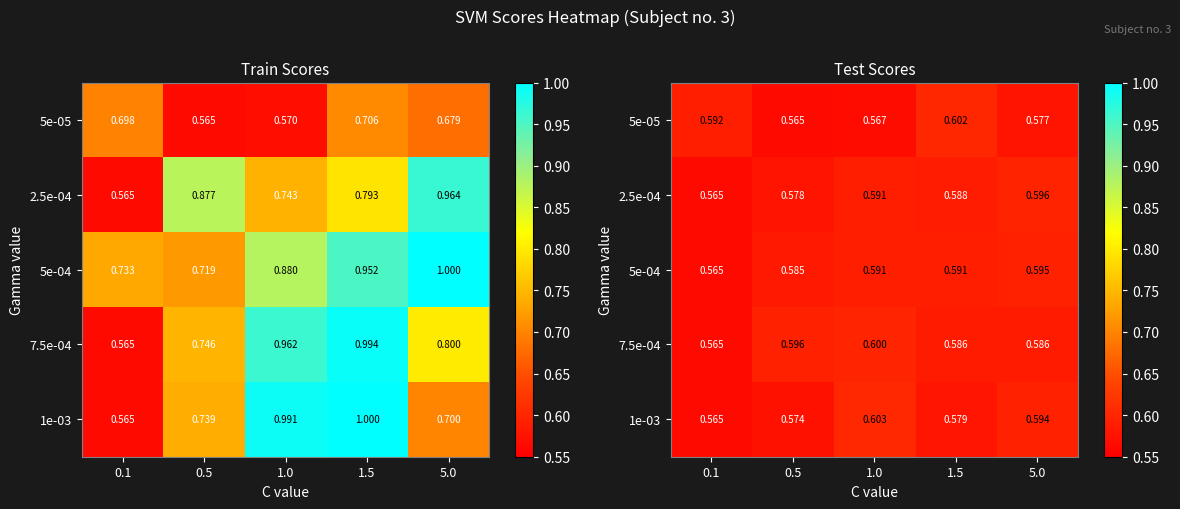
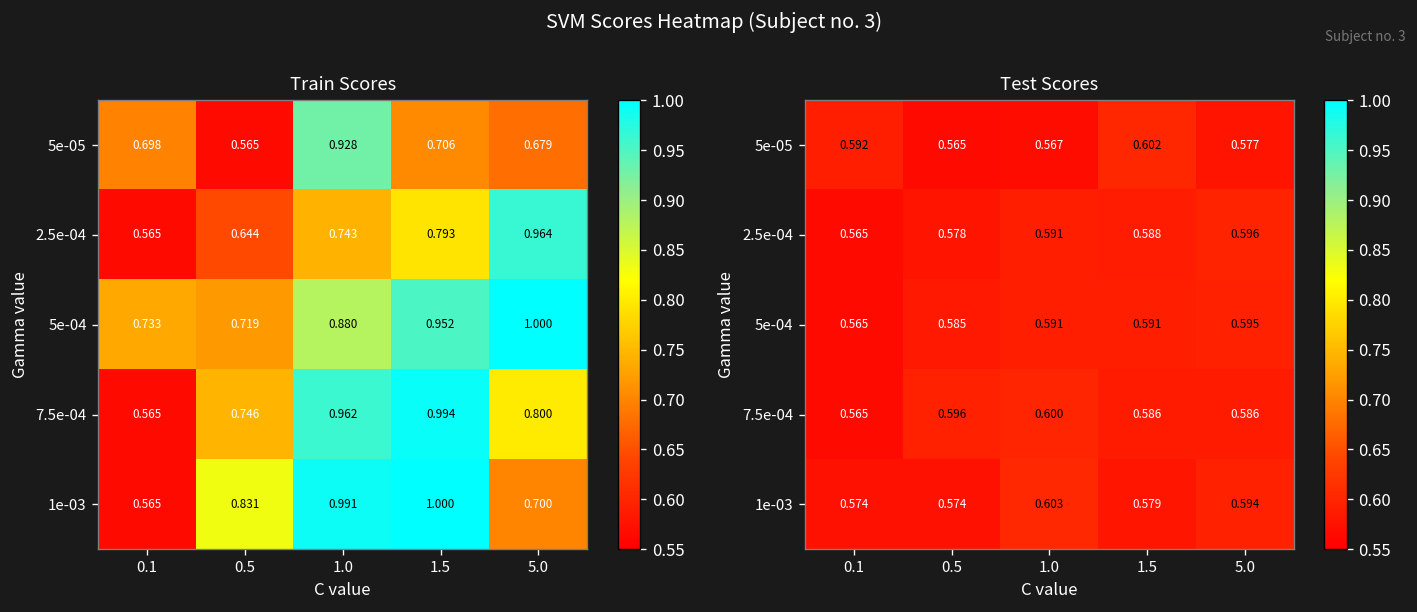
  {
    "Train Scores": {
      "5e-05": {
        "0.1": 0.698,
        "0.5": 0.565,
-       "1.0": 0.570,
+       "1.0": 0.928,
        "1.5": 0.706,
        "5.0": 0.679
      },
      "2.5e-04": {
        "0.1": 0.565,
-       "0.5": 0.877,
+       "0.5": 0.644,
        "1.0": 0.743,
        "1.5": 0.793,
        "5.0": 0.964
      },
      "5e-04": {
        "0.1": 0.733,
        "0.5": 0.719,
        "1.0": 0.880,
        "1.5": 0.952,
        "5.0": 1.000
      },
      "7.5e-04": {
        "0.1": 0.565,
        "0.5": 0.746,
        "1.0": 0.962,
        "1.5": 0.994,
        "5.0": 0.800
      },
      "1e-03": {
        "0.1": 0.565,
-       "0.5": 0.739,
+       "0.5": 0.831,
        "1.0": 0.991,
        "1.5": 1.000,
        "5.0": 0.700
      }
    },
    "Test Scores": {
      "5e-05": {
        "0.1": 0.592,
        "0.5": 0.565,
        "1.0": 0.567,
        "1.5": 0.602,
        "5.0": 0.577
      },
      "2.5e-04": {
        "0.1": 0.565,
        "0.5": 0.578,
        "1.0": 0.591,
        "1.5": 0.588,
        "5.0": 0.596
      },
      "5e-04": {
        "0.1": 0.565,
        "0.5": 0.585,
        "1.0": 0.591,
        "1.5": 0.591,
        "5.0": 0.595
      },
      "7.5e-04": {
        "0.1": 0.565,
        "0.5": 0.596,
        "1.0": 0.600,
        "1.5": 0.586,
        "5.0": 0.586
      },
      "1e-03": {
-       "0.1": 0.565,
+       "0.1": 0.574,
        "0.5": 0.574,
        "1.0": 0.603,
        "1.5": 0.579,
        "5.0": 0.594
      }
    }
  }
